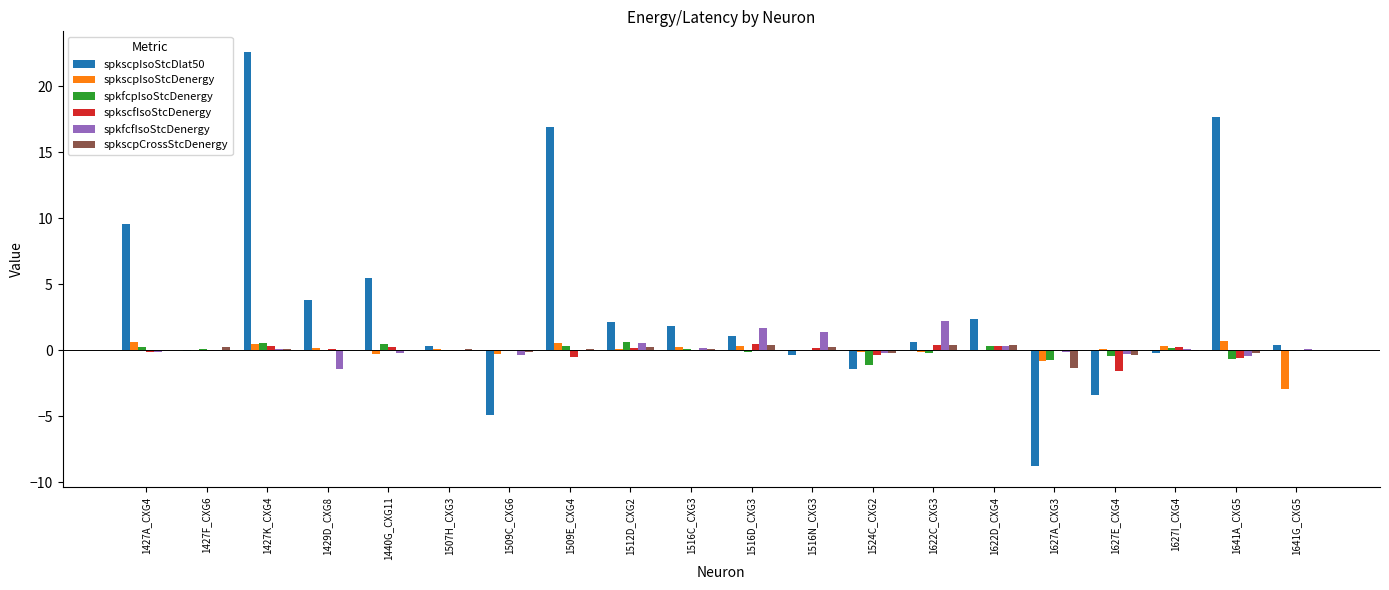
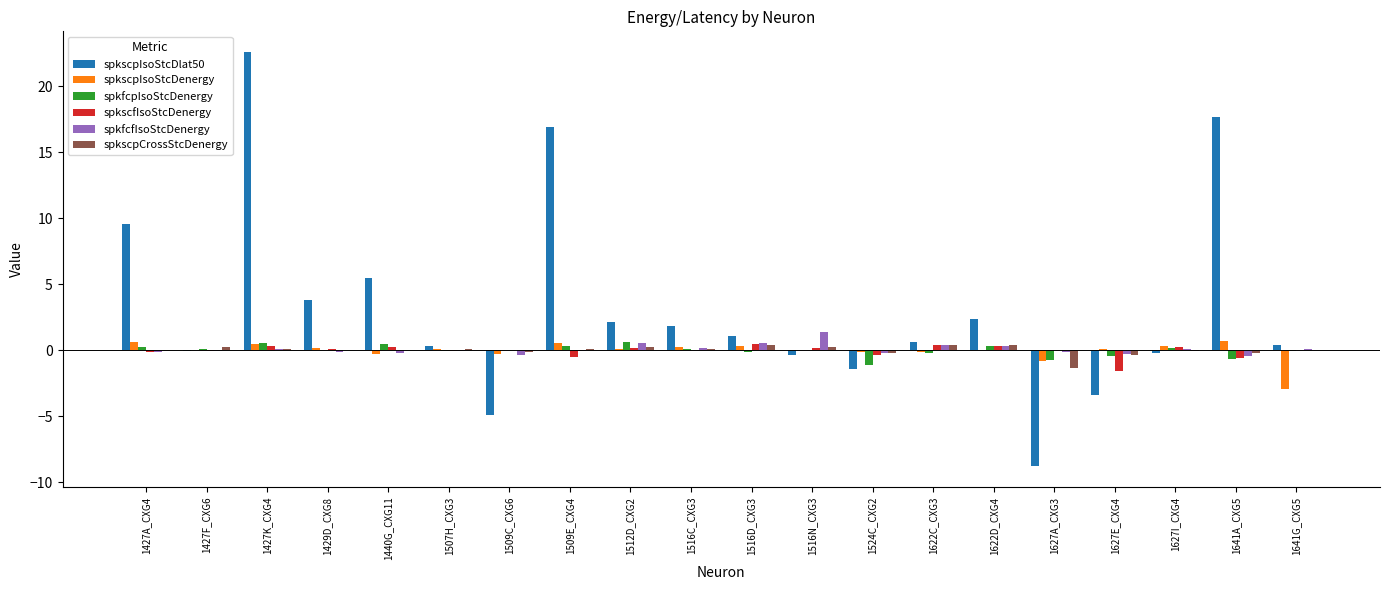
  {
    "spkscpIsoStcDlat50": {
      "1427A_CXG4": 9.6,
      "1427K_CXG4": 22.6,
      "1429D_CXG8": 3.8,
      "1440G_CXG11": 5.5,
      "1507H_CXG3": 0.3,
      "1509C_CXG6": -4.9,
      "1509E_CXG4": 16.9,
      "1512D_CXG2": 2.1,
      "1516C_CXG3": 1.8,
      "1516D_CXG3": 1.1,
      "1516N_CXG3": -0.4,
      "1524C_CXG2": -1.4,
      "1622C_CXG3": 0.6,
      "1622D_CXG4": 2.4,
      "1627A_CXG3": -8.8,
      "1627E_CXG4": -3.4,
      "1627I_CXG4": -0.2,
      "1641A_CXG5": 17.7,
      "1641G_CXG5": 0.4
    },
    "spkscpIsoStcDenergy": {
      "1427A_CXG4": 0.6,
      "1427K_CXG4": 0.5,
      "1440G_CXG11": -0.3,
      "1509C_CXG6": -0.3,
      "1509E_CXG4": 0.6,
      "1516C_CXG3": 0.2,
      "1516D_CXG3": 0.3,
      "1627A_CXG3": -0.8,
      "1627I_CXG4": 0.3,
      "1641A_CXG5": 0.7,
      "1641G_CXG5": -2.9
    },
    "spkfcpIsoStcDenergy": {
      "1427A_CXG4": 0.3,
      "1427K_CXG4": 0.5,
      "1440G_CXG11": 0.5,
      "1509E_CXG4": 0.4,
      "1512D_CXG2": 0.6,
      "1524C_CXG2": -1.1,
      "1622C_CXG3": -0.2,
      "1622D_CXG4": 0.3,
      "1627A_CXG3": -0.8,
      "1627E_CXG4": -0.4,
      "1627I_CXG4": 0.2,
      "1641A_CXG5": -0.7
    },
    "spkscfIsoStcDenergy": {
      "1427K_CXG4": 0.3,
      "1440G_CXG11": 0.2,
      "1509E_CXG4": -0.5,
      "1516D_CXG3": 0.5,
      "1524C_CXG2": -0.4,
      "1622C_CXG3": 0.4,
      "1622D_CXG4": 0.3,
      "1627E_CXG4": -1.6,
      "1627I_CXG4": 0.2,
      "1641A_CXG5": -0.6
    },
    "spkfcfIsoStcDenergy": {
-     "1429D_CXG8": -1.5,
+     "1429D_CXG8": -0.2,
      "1509C_CXG6": -0.3,
      "1512D_CXG2": 0.6,
      "1516C_CXG3": 0.2,
-     "1516D_CXG3": 1.7,
+     "1516D_CXG3": 0.5,
      "1516N_CXG3": 1.4,
-     "1622C_CXG3": 2.2,
+     "1622C_CXG3": 0.4,
      "1622D_CXG4": 0.3,
      "1627E_CXG4": -0.3,
      "1641A_CXG5": -0.4
    },
    "spkscpCrossStcDenergy": {
      "1427F_CXG6": 0.2,
      "1512D_CXG2": 0.2,
      "1516D_CXG3": 0.4,
      "1516N_CXG3": 0.2,
      "1622C_CXG3": 0.4,
      "1622D_CXG4": 0.4,
      "1627A_CXG3": -1.3,
      "1627E_CXG4": -0.4,
      "1641A_CXG5": -0.2
    }
  }
